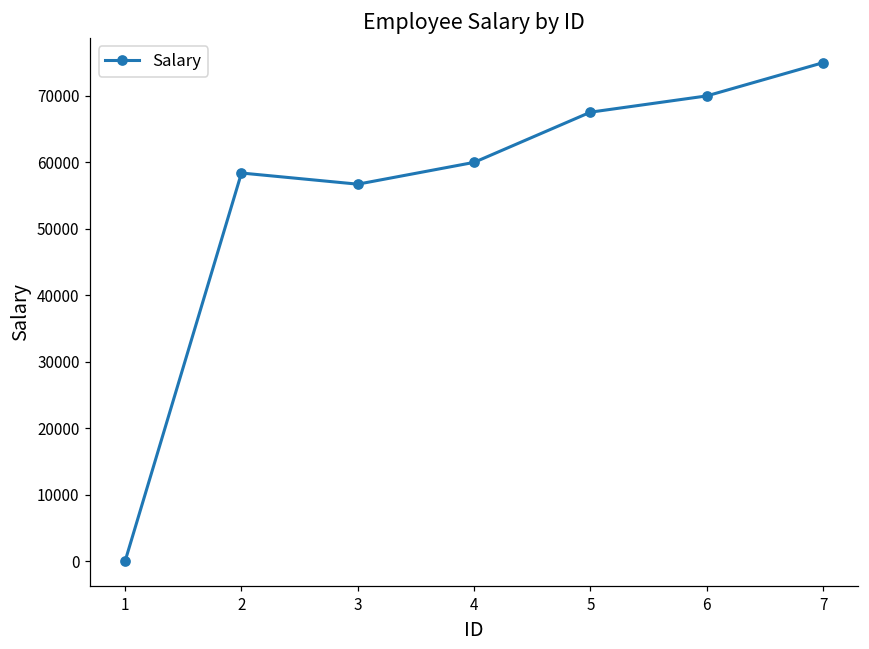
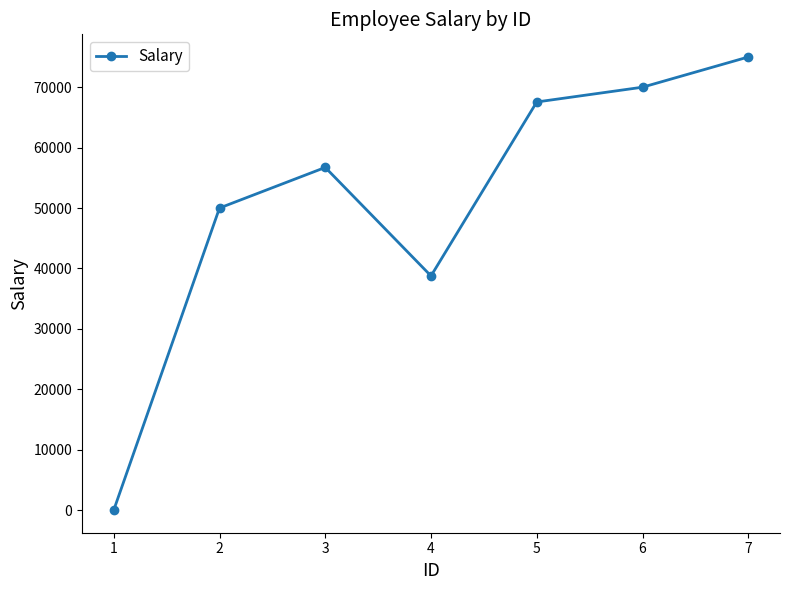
  {
    "1": 0,
-   "2": 58000,
+   "2": 50000,
    "3": 57000,
-   "4": 60000,
+   "4": 39000,
    "5": 68000,
    "6": 70000,
    "7": 75000
  }
